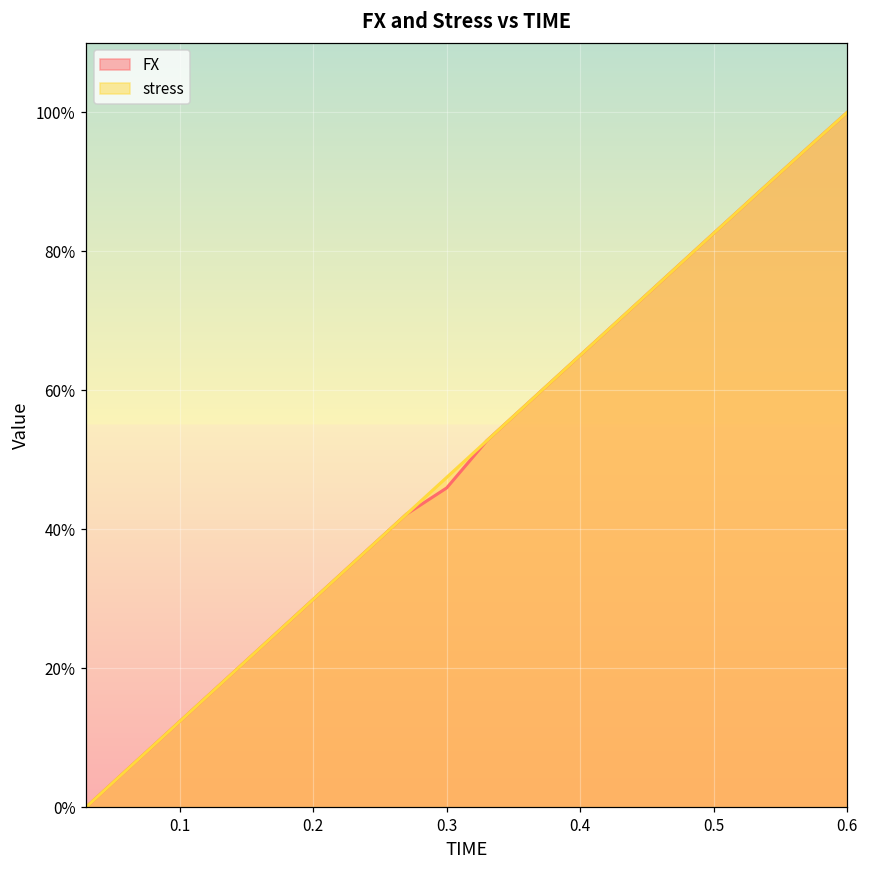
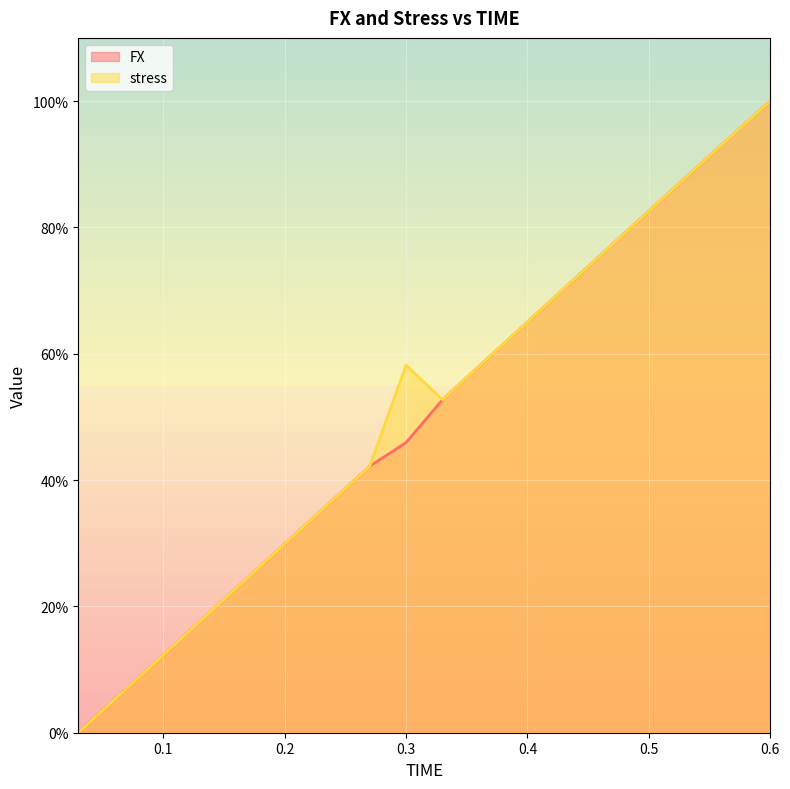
  {
    "FX": {
      "0.3": "46%"
    },
    "stress": {
-     "0.3": "47%"
+     "0.3": "58%"
    }
  }
